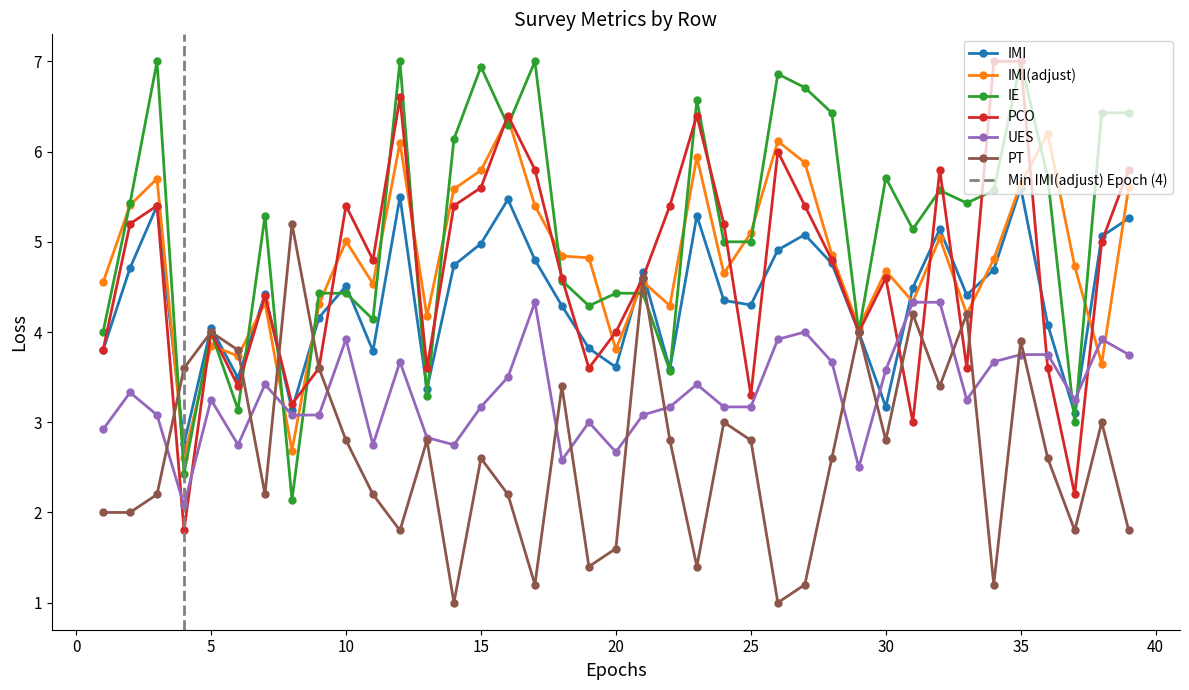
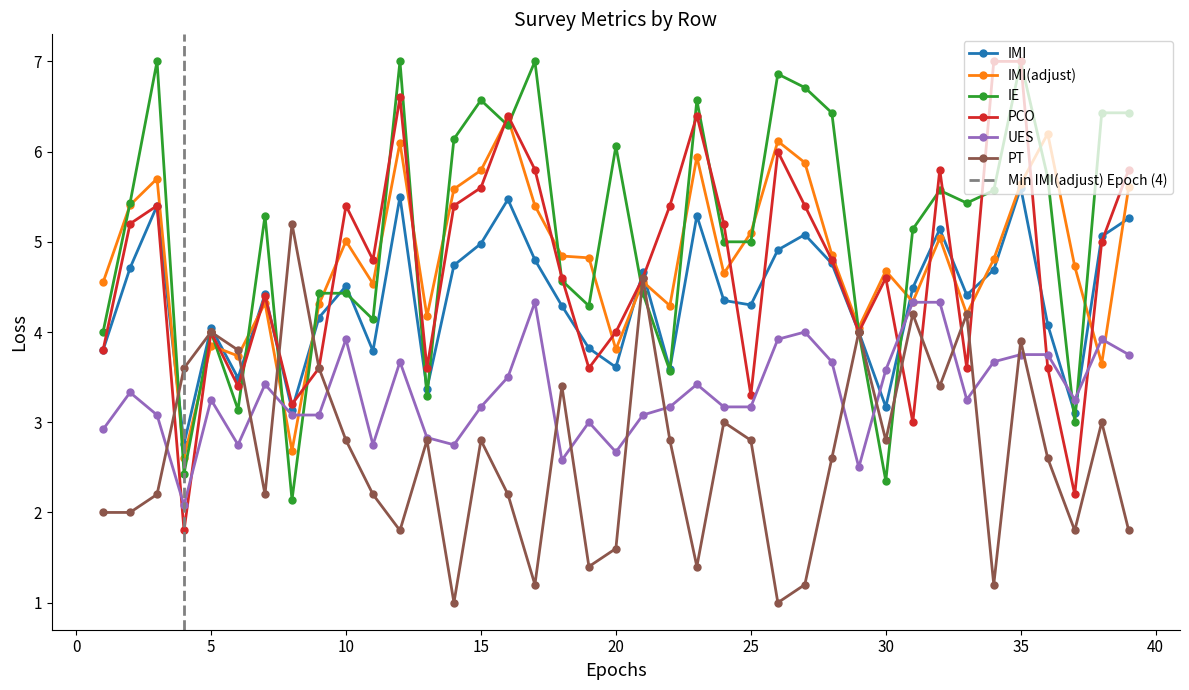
  {
    "IMI": {
      "5": 4.1,
      "10": 4.5,
      "15": 5.0,
      "20": 3.6,
      "25": 4.3,
      "30": 3.2
    },
    "IMI(adjust)": {
      "5": 3.8,
      "10": 5.0,
      "15": 5.8,
      "20": 3.8,
      "25": 5.1,
      "30": 4.7
    },
    "IE": {
      "10": 4.4,
-     "15": 6.9,
-     "20": 4.4,
+     "15": 6.6,
+     "20": 6.1,
      "25": 5.0,
-     "30": 5.7
+     "30": 2.4
    },
    "PCO": {
      "10": 5.4,
      "15": 5.6,
      "20": 4.0,
      "25": 3.3,
      "30": 4.6
    },
    "UES": {
      "5": 3.3,
      "10": 3.9,
      "15": 3.2,
      "20": 2.7,
      "25": 3.2,
      "30": 3.6,
      "35": 3.8
    },
    "PT": {
      "10": 2.8,
-     "15": 2.6,
+     "15": 2.8,
      "20": 1.6,
      "25": 2.8,
      "30": 2.8,
      "35": 3.9
    }
  }
